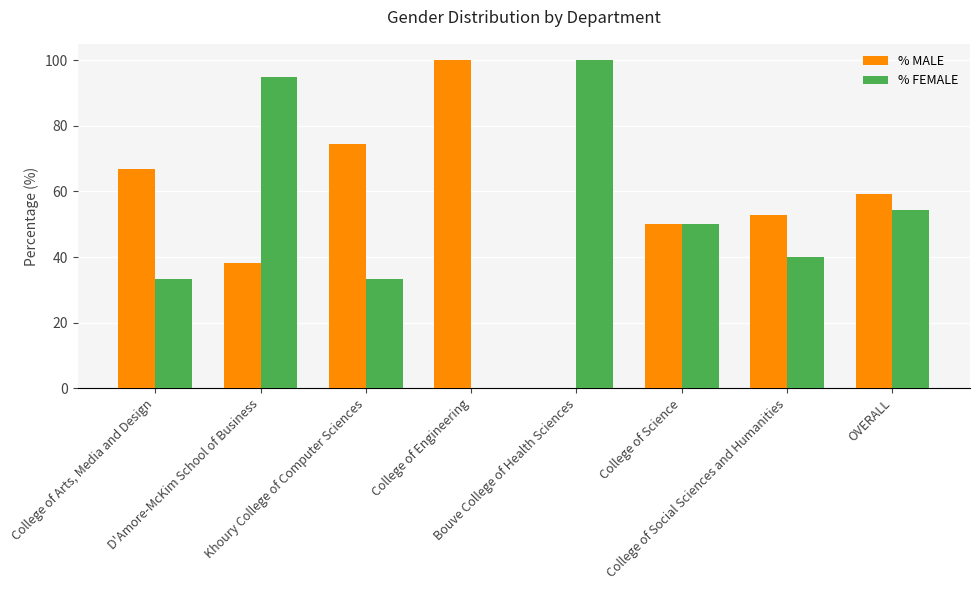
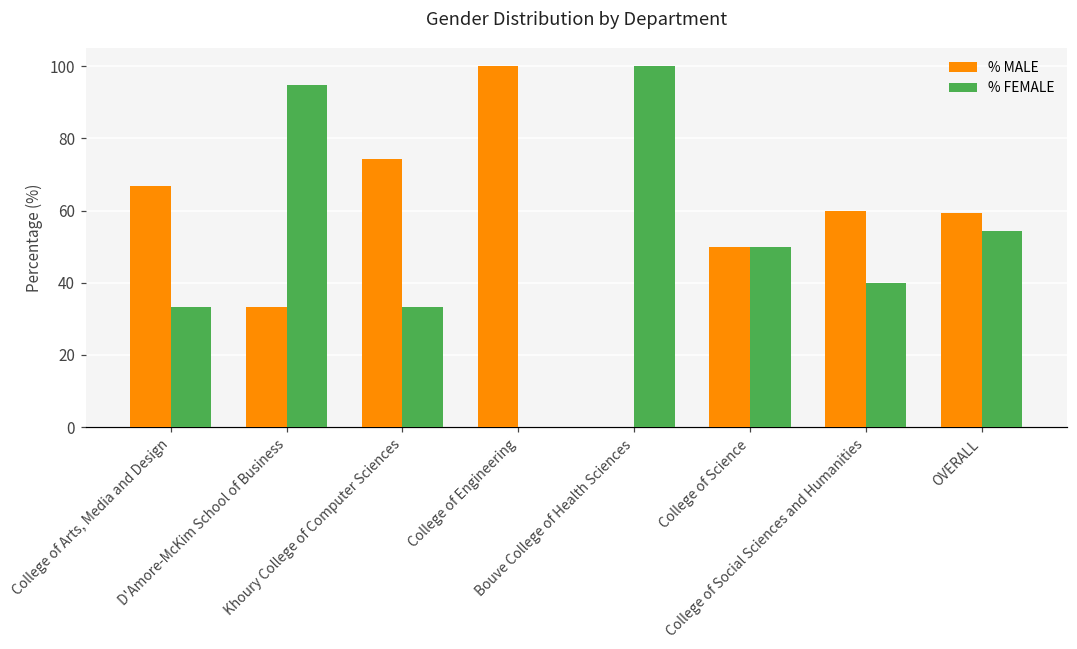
  {
    "% MALE": {
      "College of Arts, Media and Design": 67,
-     "D'Amore-McKim School of Business": 38,
+     "D'Amore-McKim School of Business": 33,
      "Khoury College of Computer Sciences": 74,
      "College of Engineering": 100,
      "Bouve College of Health Sciences": 0,
      "College of Science": 50,
-     "College of Social Sciences and Humanities": 53,
+     "College of Social Sciences and Humanities": 60,
      "OVERALL": 59
    },
    "% FEMALE": {
      "College of Arts, Media and Design": 33,
      "D'Amore-McKim School of Business": 95,
      "Khoury College of Computer Sciences": 33,
      "College of Engineering": 0,
      "Bouve College of Health Sciences": 100,
      "College of Science": 50,
      "College of Social Sciences and Humanities": 40,
      "OVERALL": 54
    }
  }
